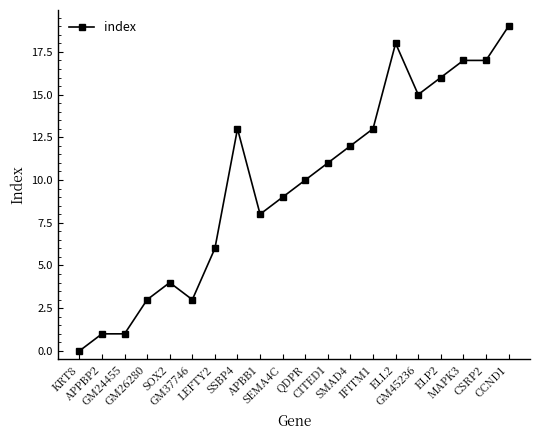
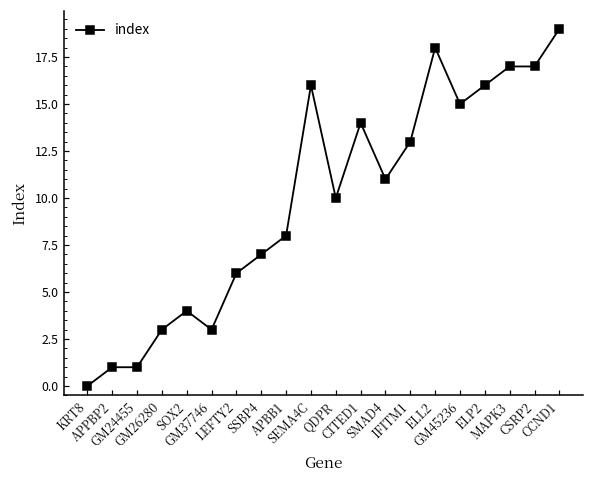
  {
    "KRT8": 0,
    "APPBP2": 1,
    "GM24455": 1,
    "GM26280": 3,
    "SOX2": 4,
    "GM37746": 3,
    "LEFTY2": 6,
-   "SSBP4": 13,
+   "SSBP4": 7,
    "APBB1": 8,
-   "SEMA4C": 9,
+   "SEMA4C": 16,
    "QDPR": 10,
-   "CITED1": 11,
-   "SMAD4": 12,
+   "CITED1": 14,
+   "SMAD4": 11,
    "IFITM1": 13,
    "ELL2": 18,
    "GM45236": 15,
    "ELP2": 16,
    "MAPK3": 17,
    "CSRP2": 17,
    "CCND1": 19
  }
